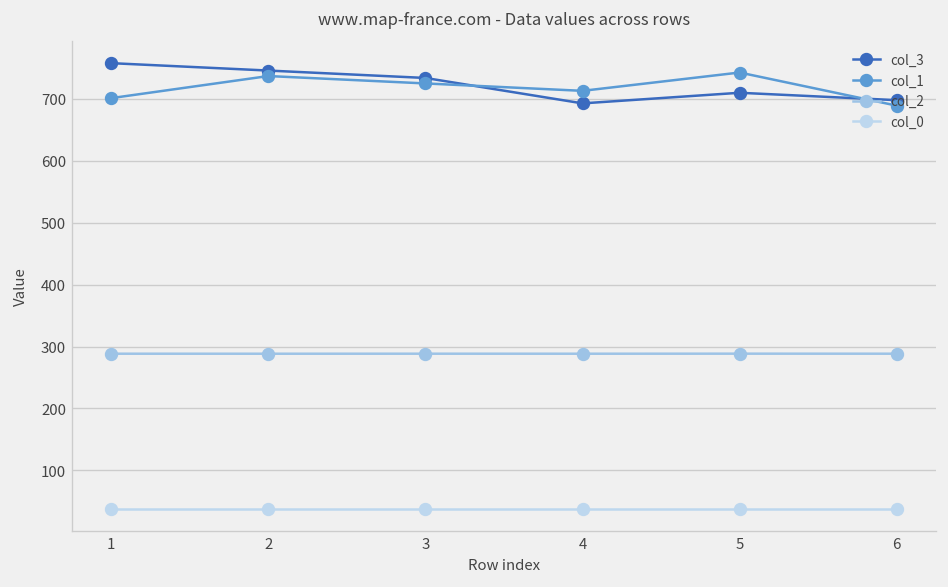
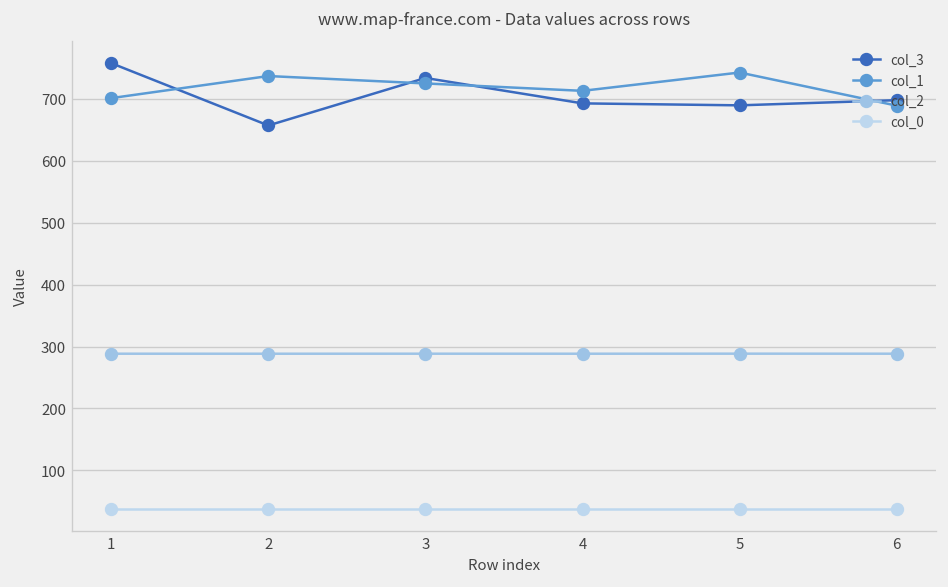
  {
    "col_3": {
      "1": 760,
-     "2": 750,
+     "2": 660,
      "3": 730,
      "4": 690,
-     "5": 710,
+     "5": 690,
      "6": 700
    },
    "col_1": {
      "1": 700,
      "2": 740,
      "3": 720,
      "4": 710,
      "5": 740,
      "6": 690
    }
  }
